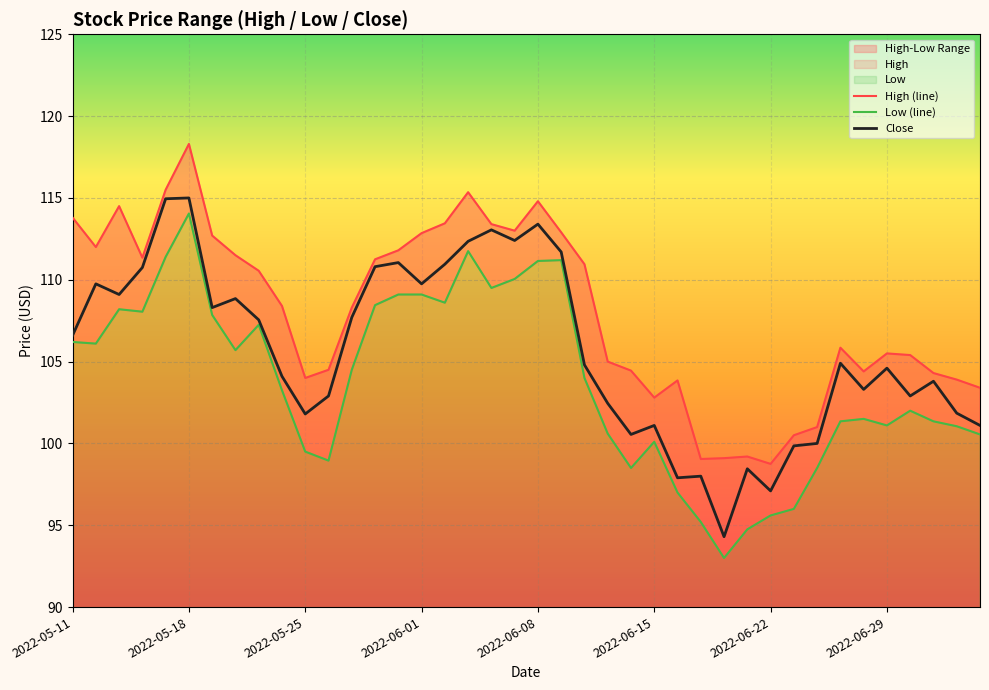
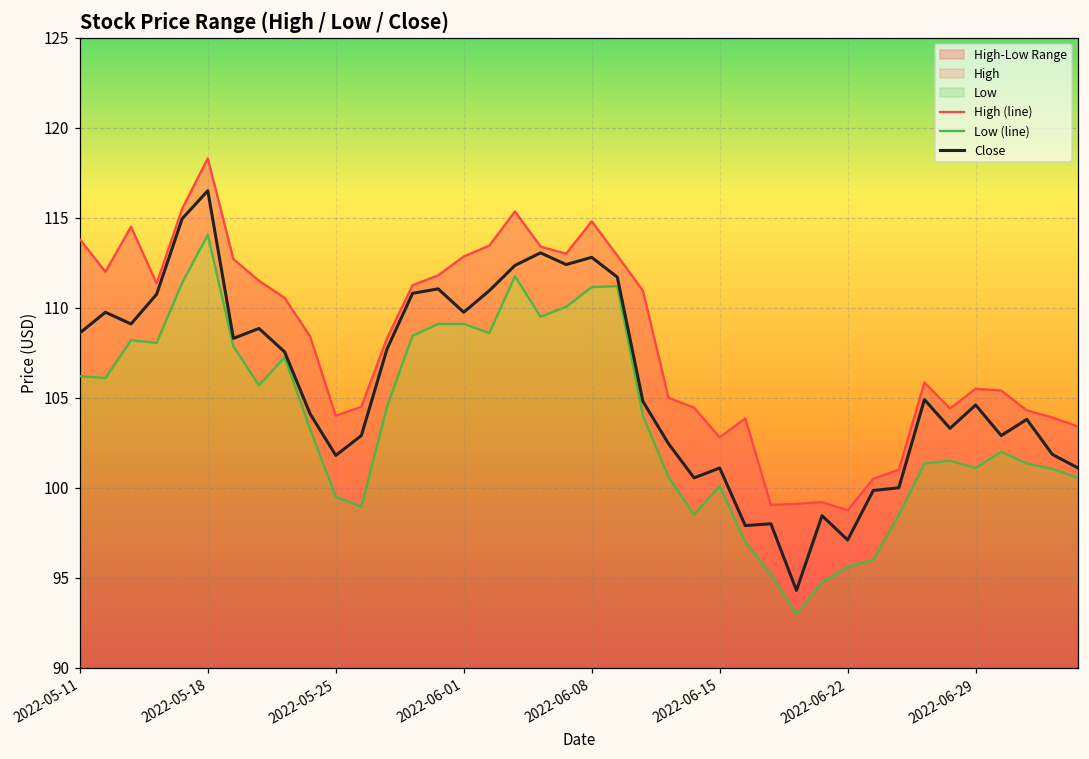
  {
    "Close": {
-     "2022-05-11": 106.6,
-     "2022-05-18": 115.0,
+     "2022-05-11": 108.6,
+     "2022-05-18": 116.5,
      "2022-05-25": 101.8,
      "2022-06-01": 109.8,
-     "2022-06-08": 113.4,
+     "2022-06-08": 112.8,
      "2022-06-15": 101.1,
      "2022-06-22": 97.1,
      "2022-06-29": 104.6
    }
  }
